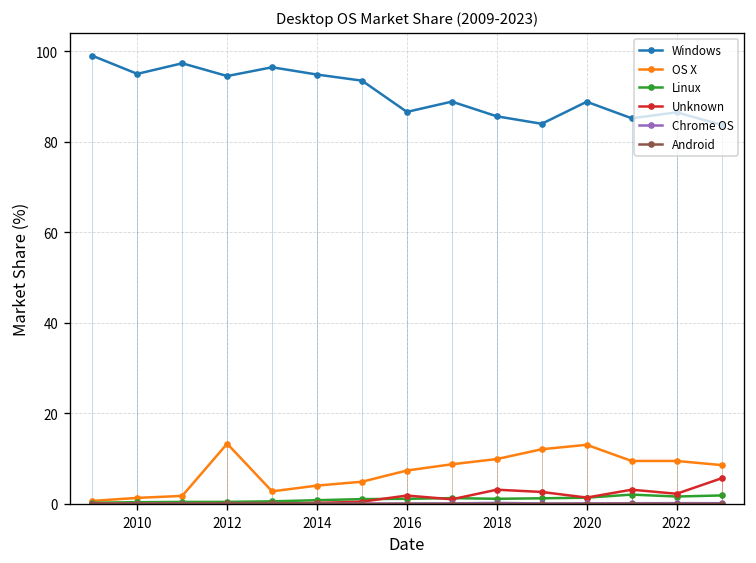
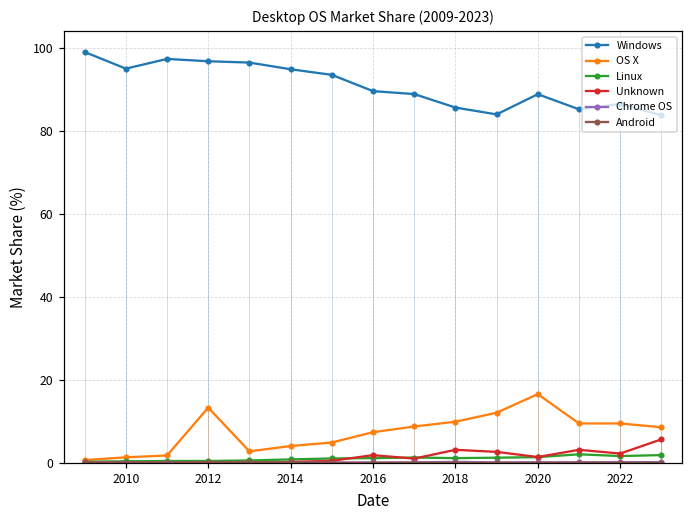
  {
    "Windows": {
      "2010": 95,
-     "2012": 95,
+     "2012": 97,
      "2014": 95,
-     "2016": 87,
+     "2016": 90,
      "2018": 86,
      "2020": 89
    },
    "OS X": {
      "2010": 1,
      "2012": 13,
      "2014": 4,
      "2016": 7,
      "2018": 10,
-     "2020": 13,
+     "2020": 17,
      "2022": 9
    },
    "Linux": {
      "2016": 1,
      "2018": 1
    },
    "Unknown": {
      "2016": 2,
      "2018": 3
    }
  }
